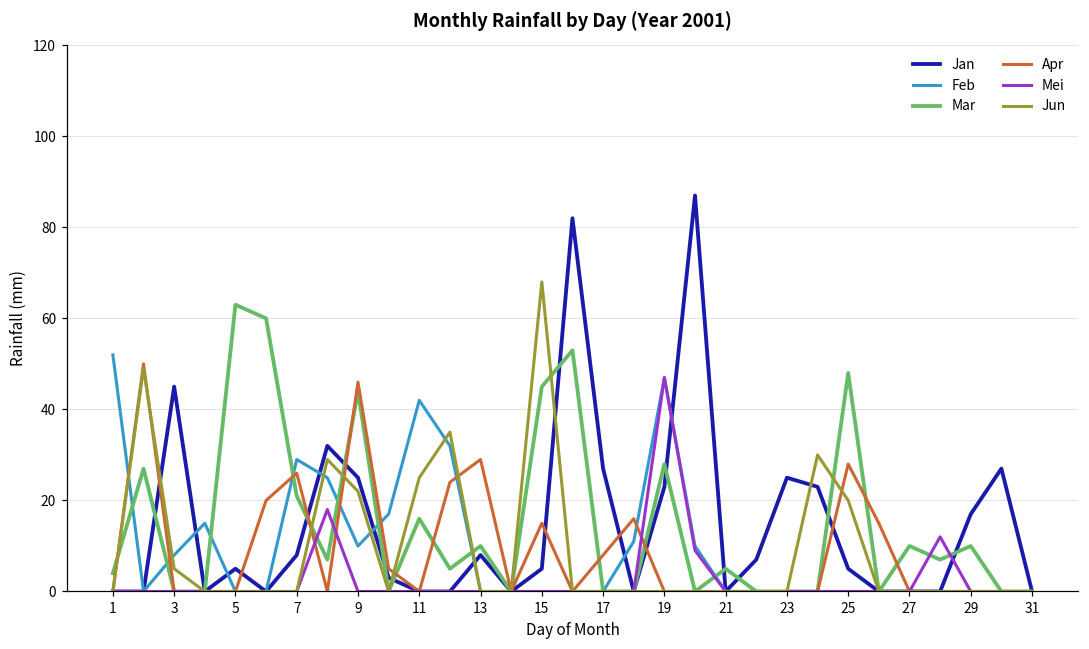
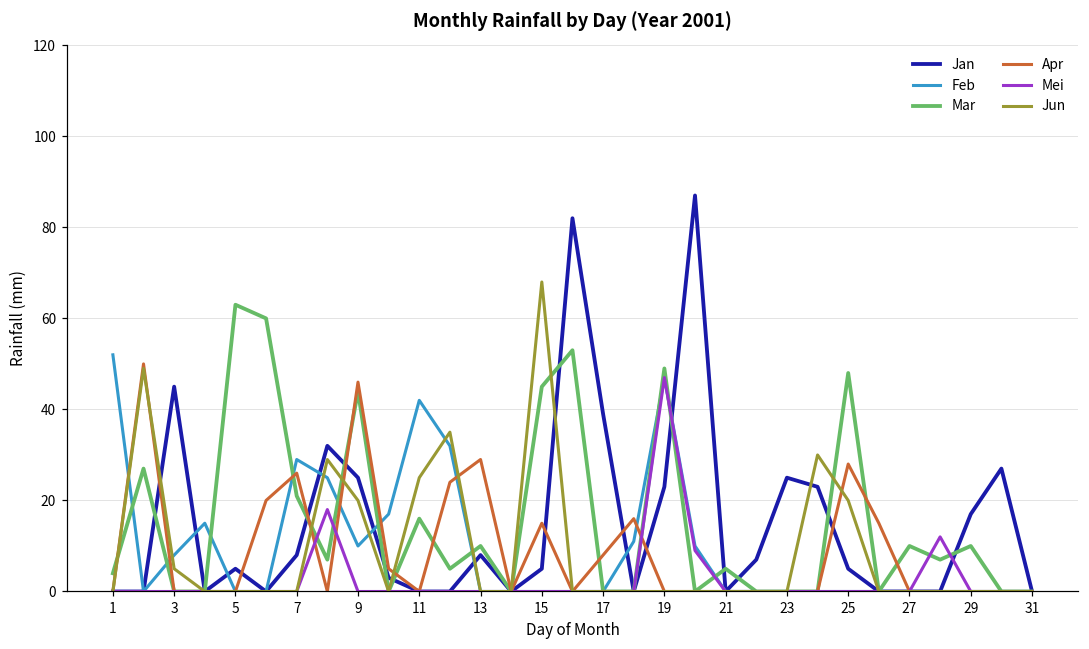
  {
    "Jan": {
      "3": 45,
      "5": 5,
      "7": 8,
      "9": 25,
      "13": 8,
      "15": 5,
-     "17": 27,
+     "17": 39,
      "19": 23,
      "23": 25,
      "25": 5,
      "29": 17
    },
    "Feb": {
      "1": 52,
      "3": 8,
      "7": 29,
      "9": 10,
      "11": 42
    },
    "Mar": {
      "1": 4,
      "5": 63,
      "7": 21,
      "9": 44,
      "11": 16,
      "13": 10,
      "15": 45,
-     "19": 28,
+     "19": 49,
      "21": 5,
      "25": 48,
      "27": 10,
      "29": 10
    },
    "Apr": {
      "7": 26,
      "9": 46,
      "13": 29,
      "15": 15,
      "17": 8,
      "25": 28
    },
    "Mei": {
      "9": 0
    },
    "Jun": {
      "3": 5,
-     "9": 22,
+     "9": 20,
      "11": 25,
      "15": 68,
      "25": 20
    }
  }
